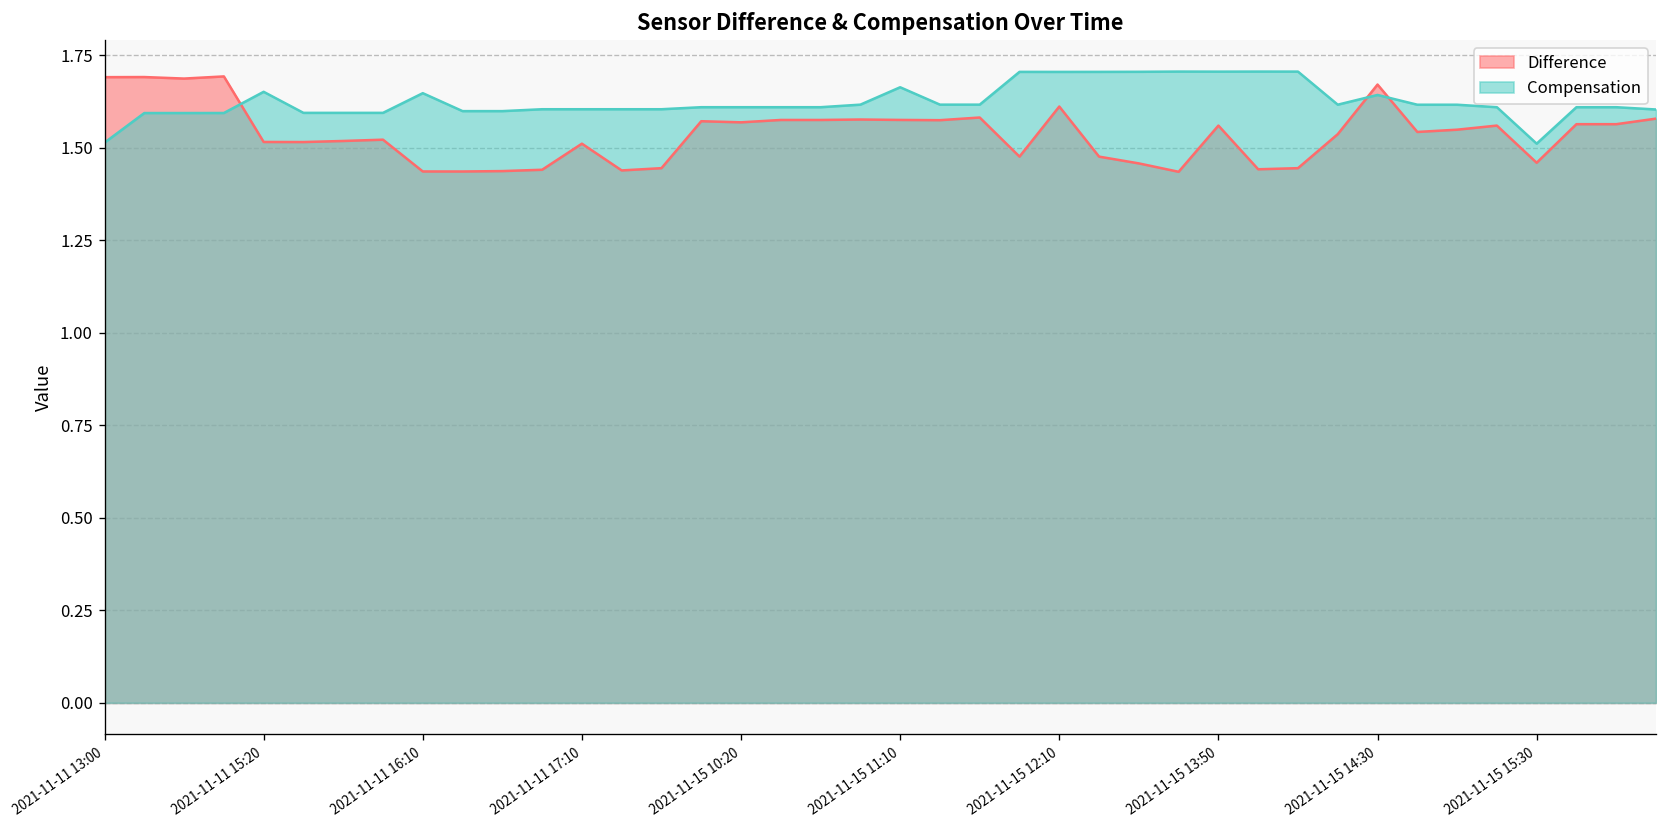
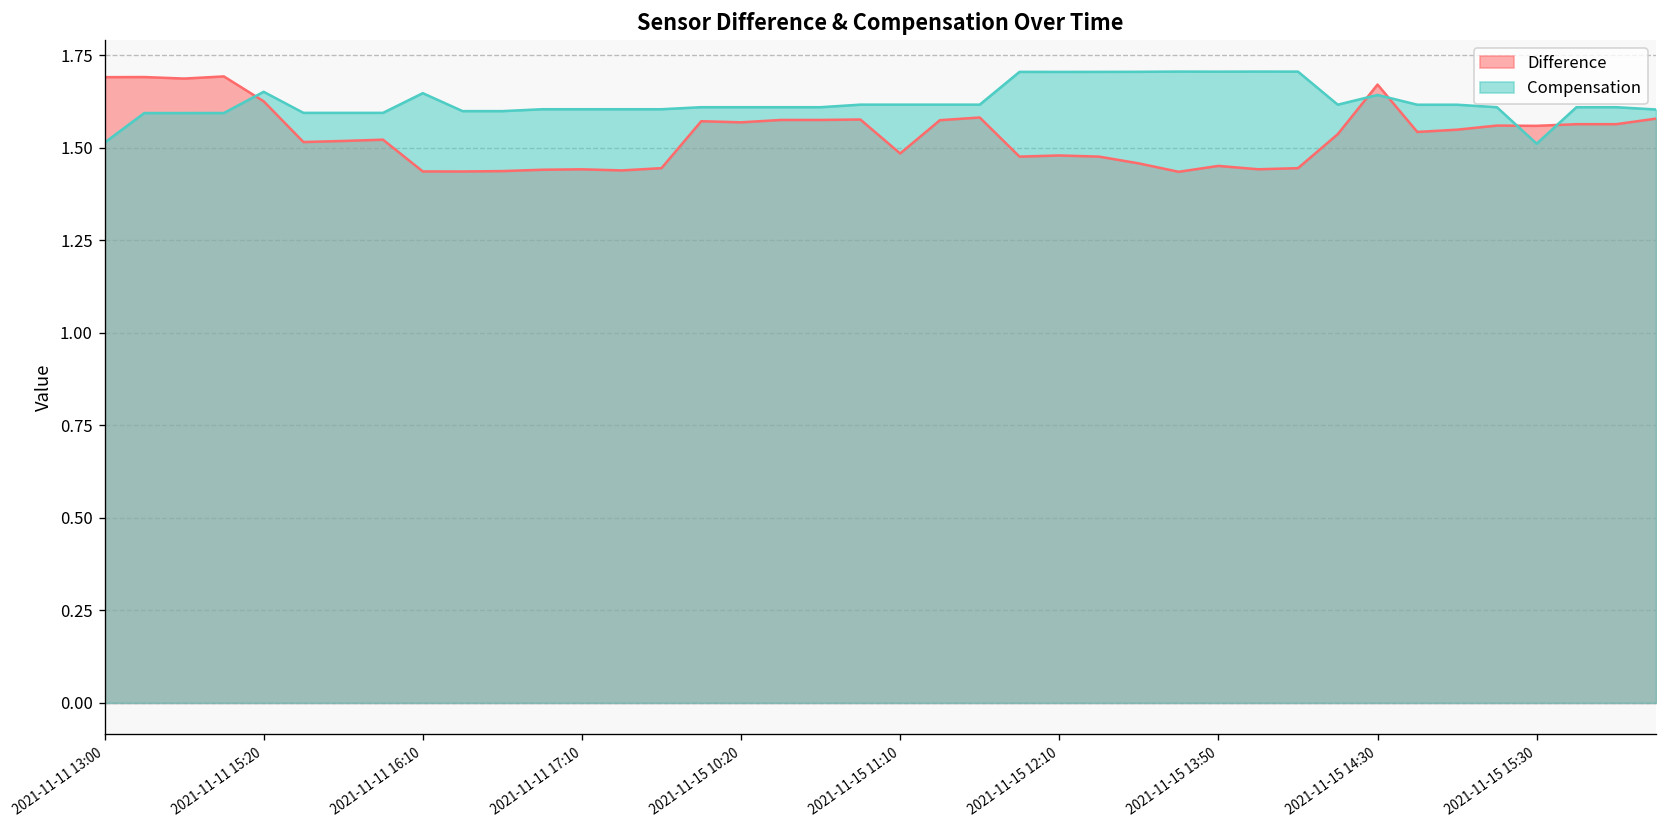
  {
    "Difference": {
      "2021-11-11 13:00": 1.69,
-     "2021-11-11 15:20": 1.52,
+     "2021-11-11 15:20": 1.63,
      "2021-11-11 16:10": 1.44,
-     "2021-11-11 17:10": 1.51,
+     "2021-11-11 17:10": 1.44,
      "2021-11-15 10:20": 1.57,
-     "2021-11-15 11:10": 1.58,
-     "2021-11-15 12:10": 1.61,
-     "2021-11-15 13:50": 1.56,
+     "2021-11-15 11:10": 1.49,
+     "2021-11-15 12:10": 1.48,
+     "2021-11-15 13:50": 1.45,
      "2021-11-15 14:30": 1.67,
-     "2021-11-15 15:30": 1.46
+     "2021-11-15 15:30": 1.56
    },
    "Compensation": {
      "2021-11-11 13:00": 1.51,
      "2021-11-11 15:20": 1.65,
      "2021-11-11 16:10": 1.65,
      "2021-11-11 17:10": 1.60,
      "2021-11-15 10:20": 1.61,
-     "2021-11-15 11:10": 1.66,
+     "2021-11-15 11:10": 1.62,
      "2021-11-15 12:10": 1.71,
      "2021-11-15 13:50": 1.71,
      "2021-11-15 14:30": 1.64,
      "2021-11-15 15:30": 1.51
    }
  }
